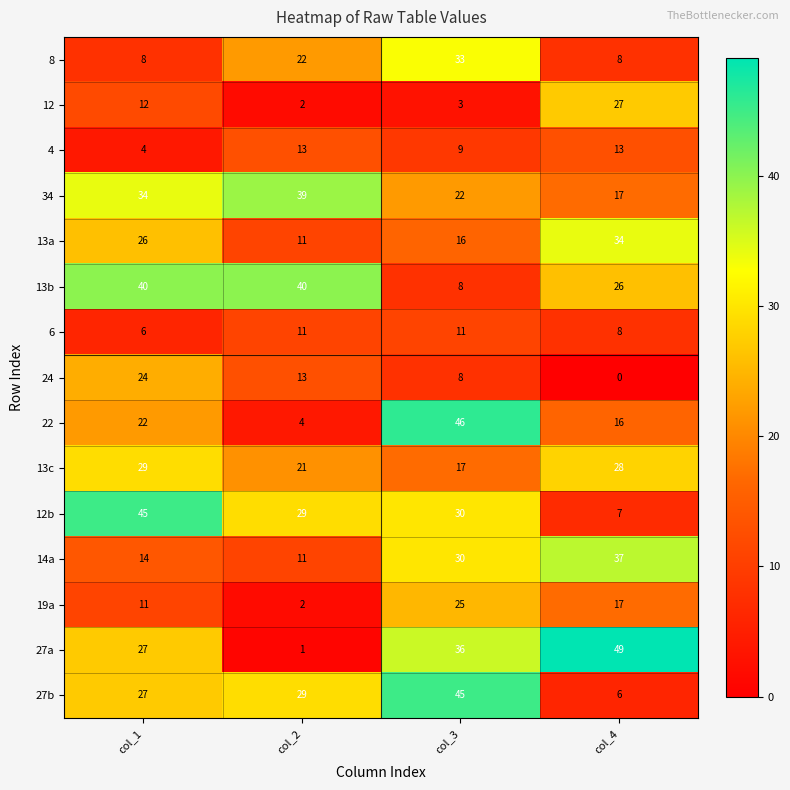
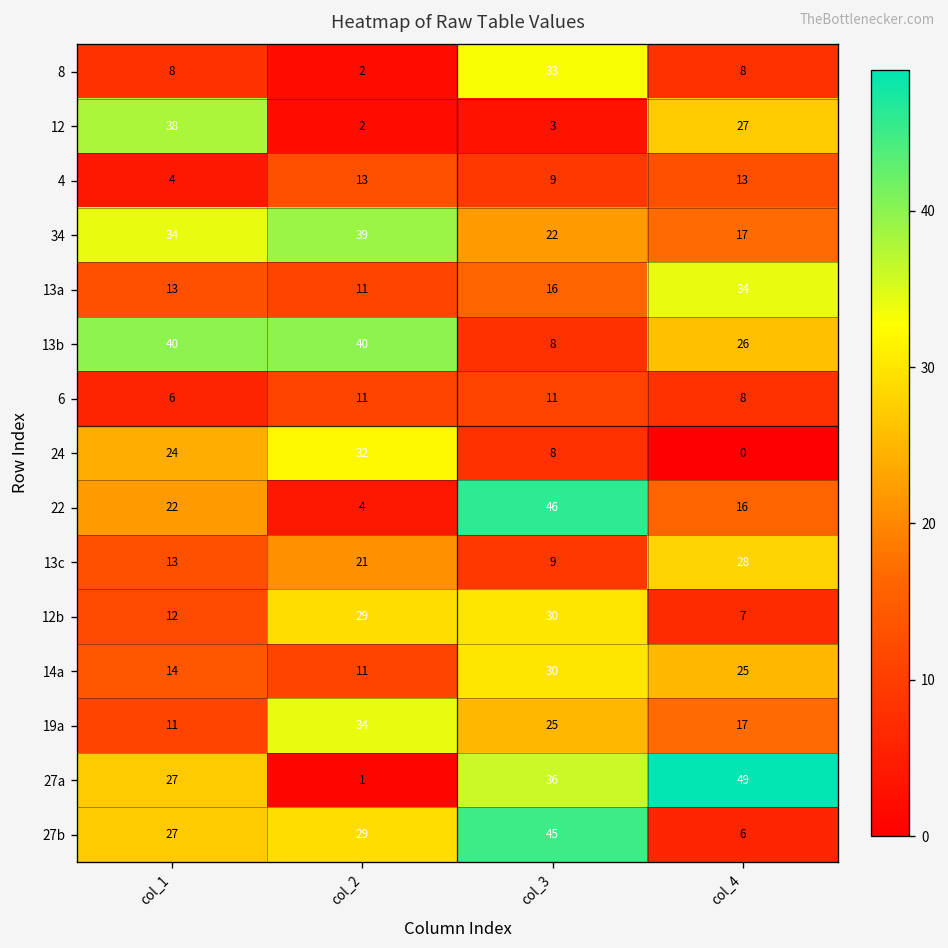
  {
    "8": {
      "col_1": 8,
-     "col_2": 22,
+     "col_2": 2,
      "col_3": 33,
      "col_4": 8
    },
    "12": {
-     "col_1": 12,
+     "col_1": 38,
      "col_2": 2,
      "col_3": 3,
      "col_4": 27
    },
    "4": {
      "col_1": 4,
      "col_2": 13,
      "col_3": 9,
      "col_4": 13
    },
    "34": {
      "col_1": 34,
      "col_2": 39,
      "col_3": 22,
      "col_4": 17
    },
    "13a": {
-     "col_1": 26,
+     "col_1": 13,
      "col_2": 11,
      "col_3": 16,
      "col_4": 34
    },
    "13b": {
      "col_1": 40,
      "col_2": 40,
      "col_3": 8,
      "col_4": 26
    },
    "6": {
      "col_1": 6,
      "col_2": 11,
      "col_3": 11,
      "col_4": 8
    },
    "24": {
      "col_1": 24,
-     "col_2": 13,
+     "col_2": 32,
      "col_3": 8,
      "col_4": 0
    },
    "22": {
      "col_1": 22,
      "col_2": 4,
      "col_3": 46,
      "col_4": 16
    },
    "13c": {
-     "col_1": 29,
+     "col_1": 13,
      "col_2": 21,
-     "col_3": 17,
+     "col_3": 9,
      "col_4": 28
    },
    "12b": {
-     "col_1": 45,
+     "col_1": 12,
      "col_2": 29,
      "col_3": 30,
      "col_4": 7
    },
    "14a": {
      "col_1": 14,
      "col_2": 11,
      "col_3": 30,
-     "col_4": 37
+     "col_4": 25
    },
    "19a": {
      "col_1": 11,
-     "col_2": 2,
+     "col_2": 34,
      "col_3": 25,
      "col_4": 17
    },
    "27a": {
      "col_1": 27,
      "col_2": 1,
      "col_3": 36,
      "col_4": 49
    },
    "27b": {
      "col_1": 27,
      "col_2": 29,
      "col_3": 45,
      "col_4": 6
    }
  }
